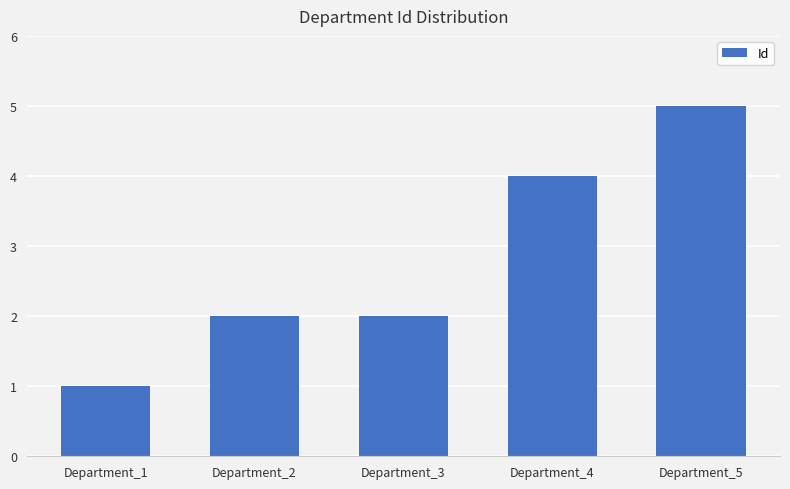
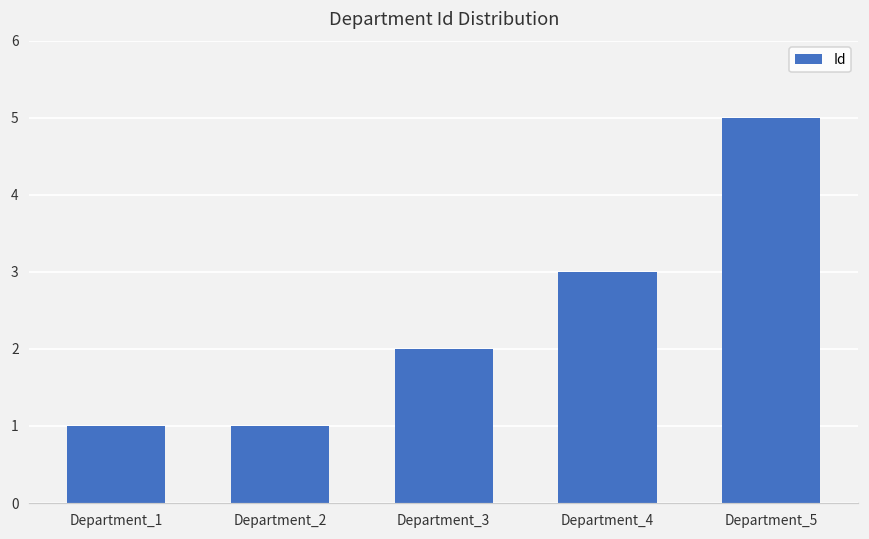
  {
    "Department_1": 1,
-   "Department_2": 2,
+   "Department_2": 1,
    "Department_3": 2,
-   "Department_4": 4,
+   "Department_4": 3,
    "Department_5": 5
  }
